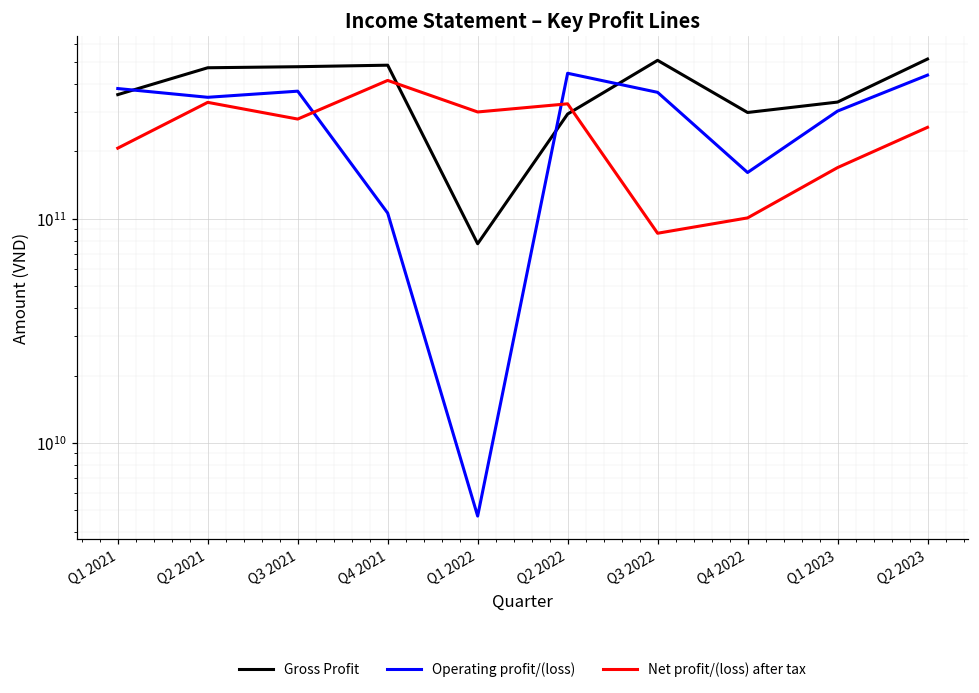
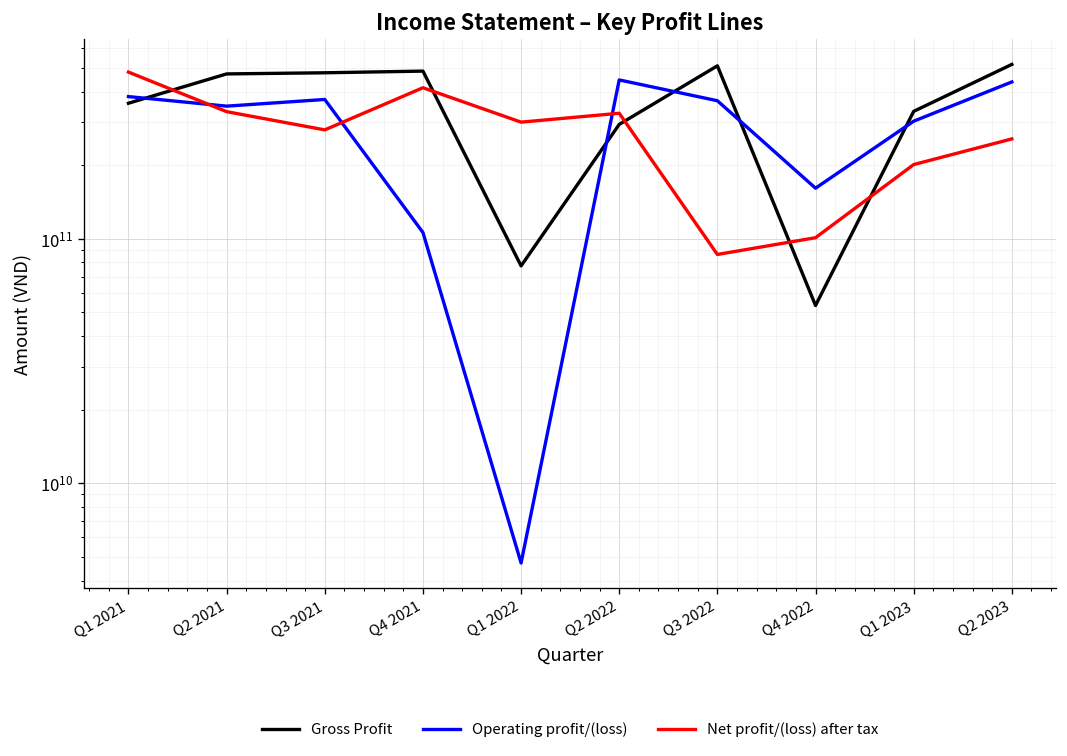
  {
    "Gross Profit": {
      "Q1 2021": 360000000000,
      "Q2 2021": 470000000000,
      "Q3 2021": 480000000000,
      "Q4 2021": 480000000000,
      "Q1 2022": 77000000000,
      "Q2 2022": 290000000000,
      "Q3 2022": 510000000000,
-     "Q4 2022": 300000000000,
+     "Q4 2022": 53000000000,
      "Q1 2023": 330000000000,
      "Q2 2023": 520000000000
    },
    "Operating profit/(loss)": {
      "Q1 2021": 380000000000,
      "Q2 2021": 350000000000,
      "Q3 2021": 370000000000,
      "Q4 2021": 110000000000,
      "Q1 2022": 4700000000,
      "Q2 2022": 450000000000,
      "Q3 2022": 370000000000,
      "Q4 2022": 160000000000,
      "Q1 2023": 300000000000,
      "Q2 2023": 440000000000
    },
    "Net profit/(loss) after tax": {
-     "Q1 2021": 210000000000,
+     "Q1 2021": 480000000000,
      "Q2 2021": 330000000000,
      "Q3 2021": 280000000000,
      "Q4 2021": 410000000000,
      "Q1 2022": 300000000000,
      "Q2 2022": 330000000000,
      "Q3 2022": 86000000000,
      "Q4 2022": 100000000000,
-     "Q1 2023": 170000000000,
+     "Q1 2023": 200000000000,
      "Q2 2023": 260000000000
    }
  }
